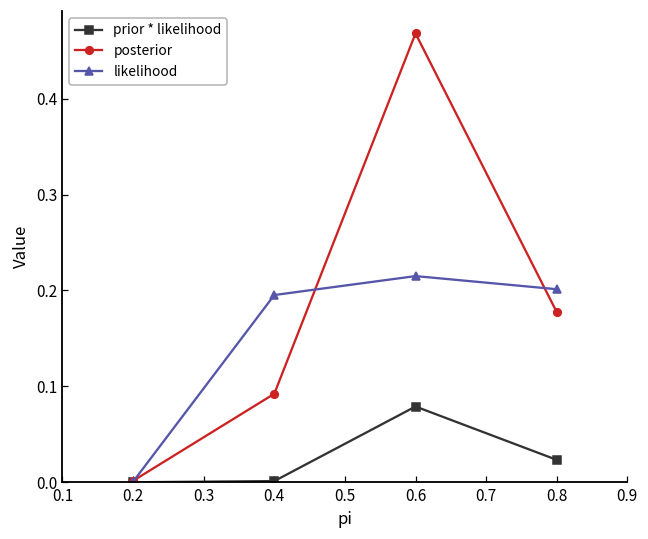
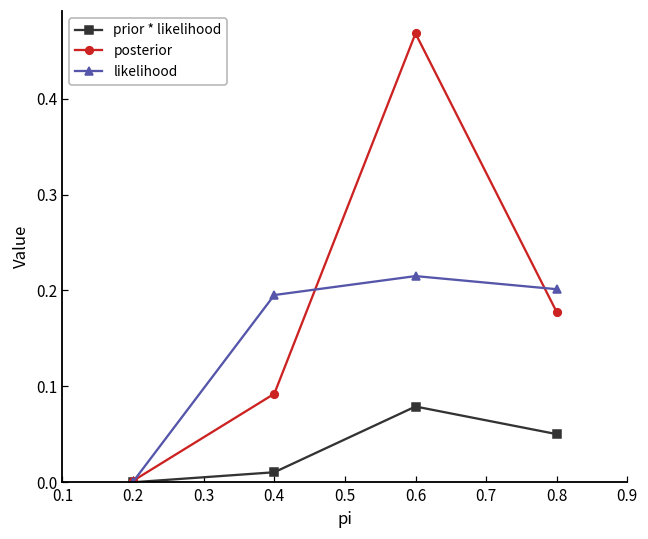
  {
    "prior * likelihood": {
-     "0.4": 0.00,
+     "0.4": 0.01,
      "0.6": 0.08,
-     "0.8": 0.02
+     "0.8": 0.05
    },
    "posterior": {
      "0.4": 0.09,
      "0.6": 0.47,
      "0.8": 0.18
    },
    "likelihood": {
      "0.4": 0.20,
      "0.6": 0.21,
      "0.8": 0.20
    }
  }
